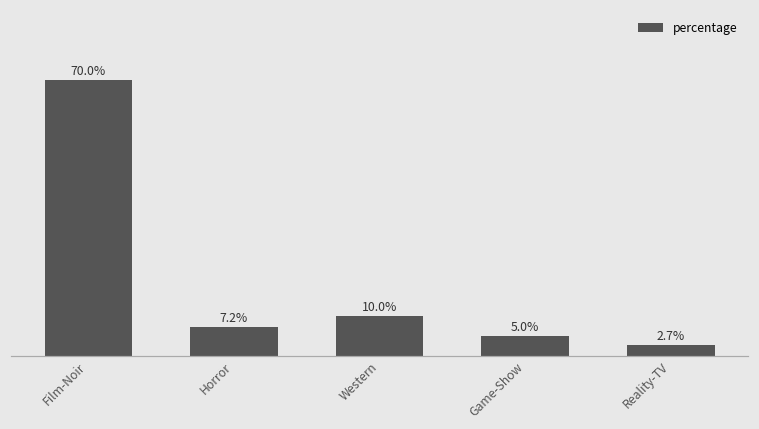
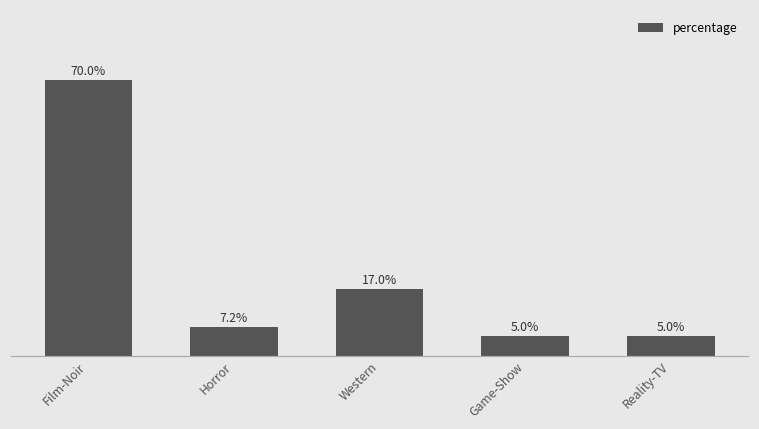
  {
    "Film-Noir": "70.0%",
    "Horror": "7.2%",
-   "Western": "10.0%",
+   "Western": "17.0%",
    "Game-Show": "5.0%",
-   "Reality-TV": "2.7%"
+   "Reality-TV": "5.0%"
  }
